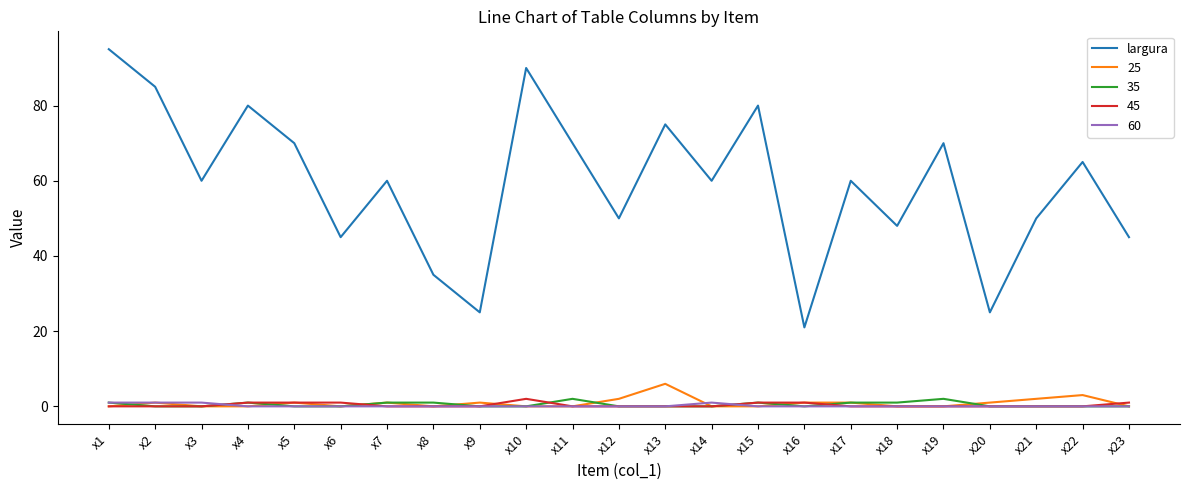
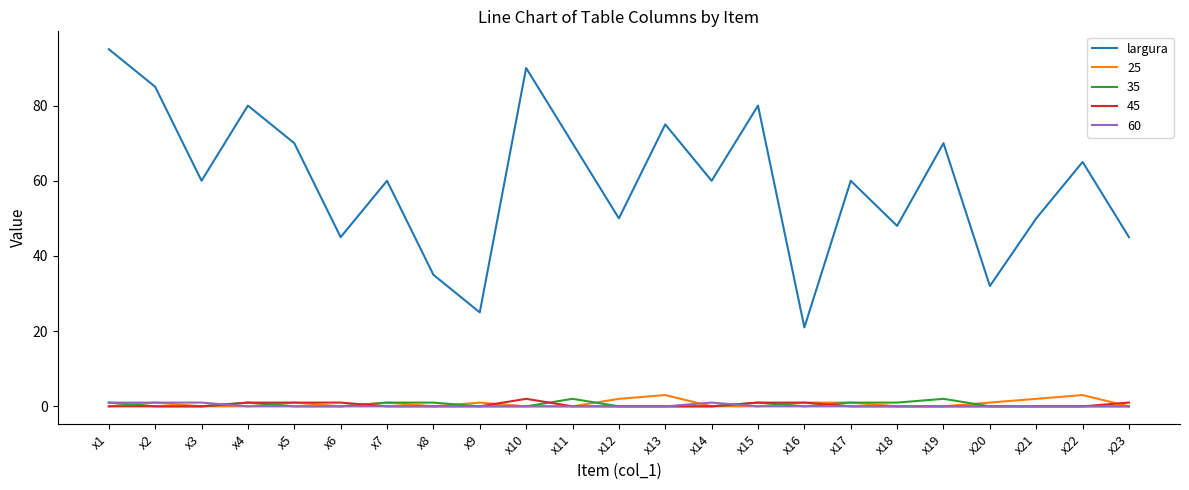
  {
    "largura": {
      "x1": 95,
      "x2": 85,
      "x3": 60,
      "x4": 80,
      "x5": 70,
      "x6": 45,
      "x7": 60,
      "x8": 35,
      "x9": 25,
      "x10": 90,
      "x11": 70,
      "x12": 50,
      "x13": 75,
      "x14": 60,
      "x15": 80,
      "x16": 21,
      "x17": 60,
      "x18": 48,
      "x19": 70,
-     "x20": 25,
+     "x20": 32,
      "x21": 50,
      "x22": 65,
      "x23": 45
    },
    "25": {
      "x9": 1,
      "x12": 2,
-     "x13": 6,
+     "x13": 3,
      "x20": 1,
      "x21": 2,
      "x22": 3
    },
    "35": {
      "x8": 1,
      "x11": 2,
      "x18": 1,
      "x19": 2
    },
    "45": {
      "x6": 1,
      "x10": 2,
      "x23": 1
    },
    "60": {
      "x3": 1,
      "x14": 1
    }
  }
